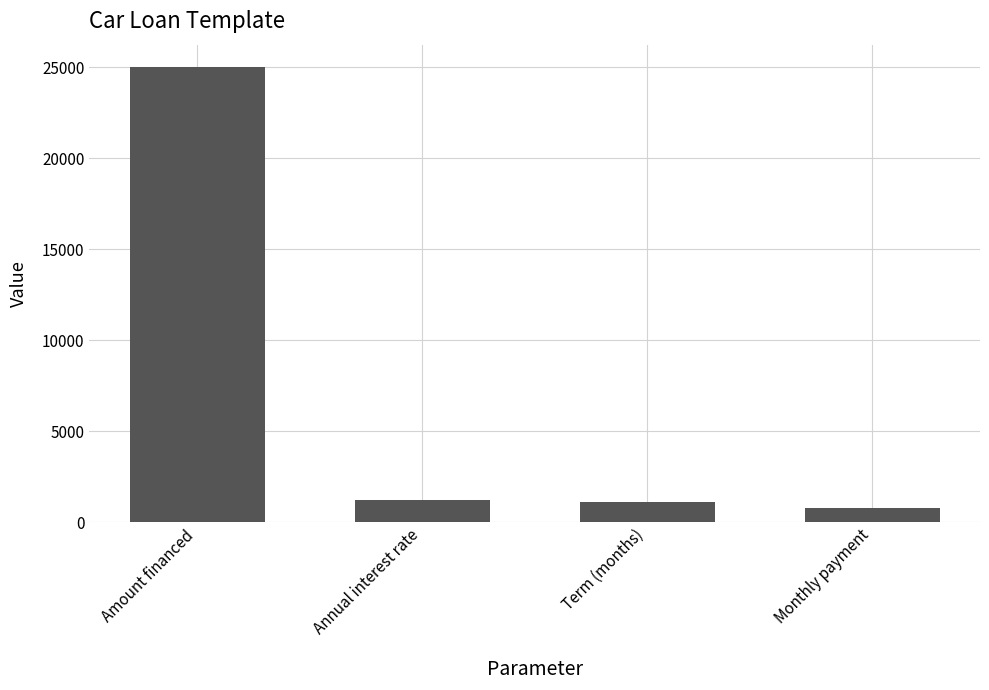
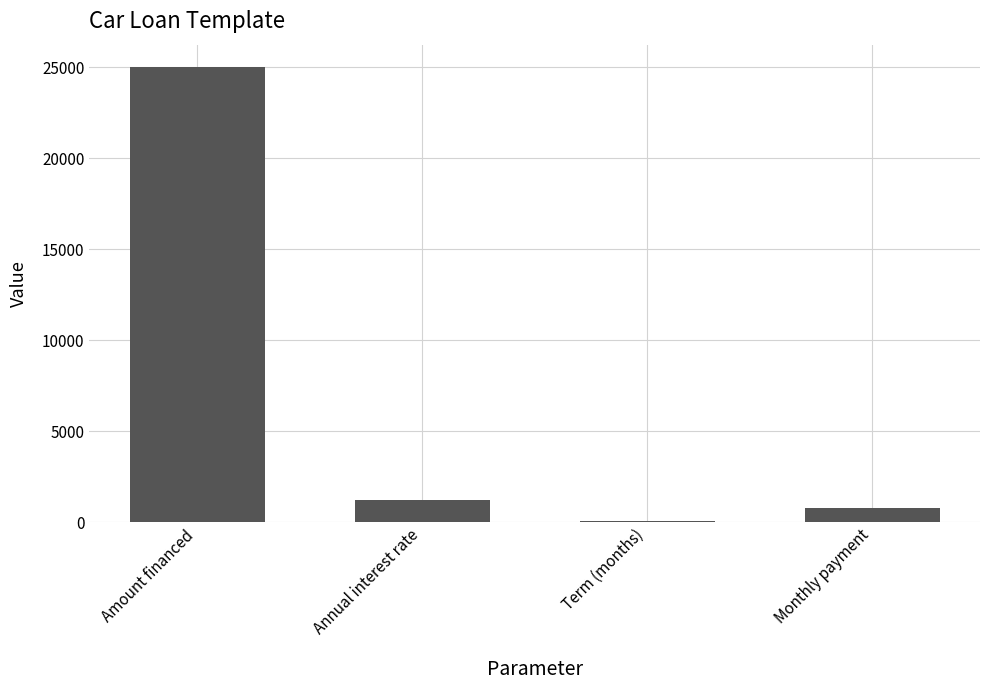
  {
    "Amount financed": 25000,
    "Annual interest rate": 1200,
-   "Term (months)": 1100,
+   "Term (months)": 0,
    "Monthly payment": 800
  }
